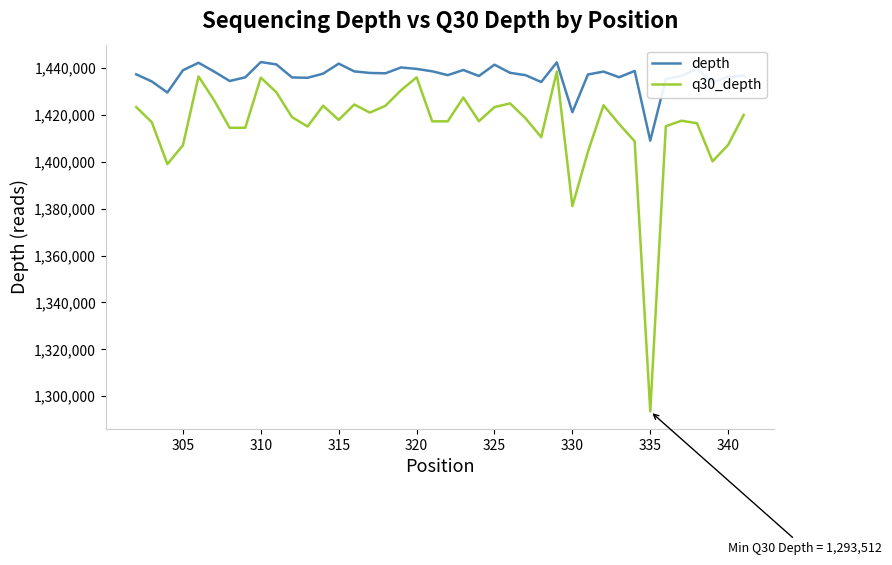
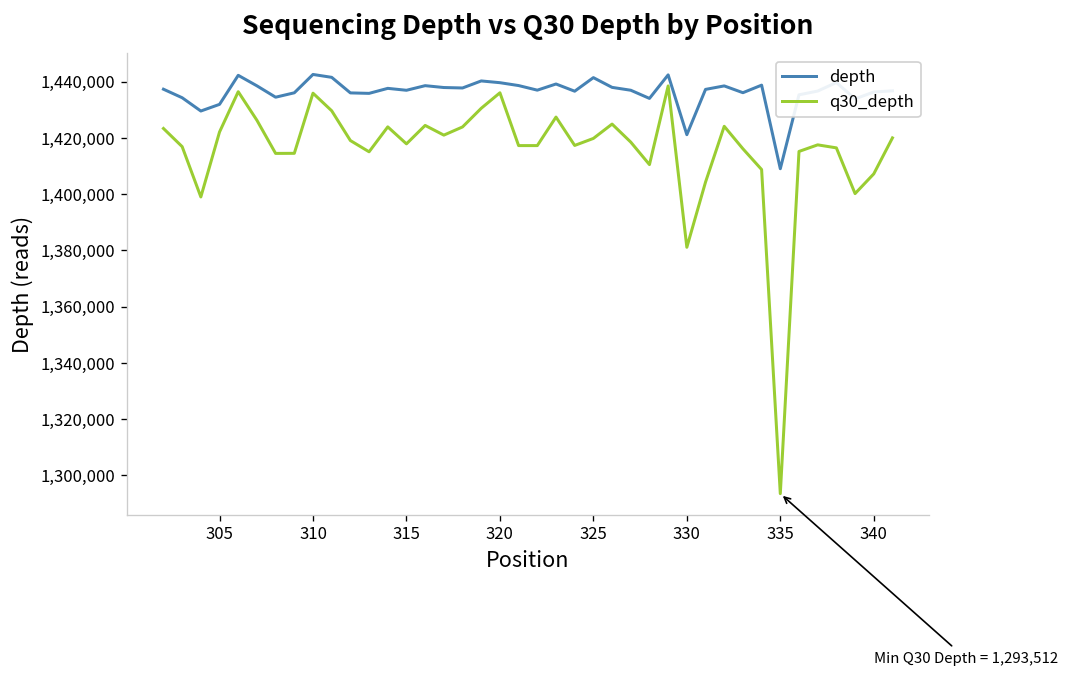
  {
    "depth": {
-     "305": "1,439,000",
+     "305": "1,432,000",
      "310": "1,443,000",
-     "315": "1,442,000",
+     "315": "1,437,000",
      "320": "1,440,000",
      "325": "1,441,000",
      "330": "1,421,000",
      "335": "1,409,000"
    },
    "q30_depth": {
-     "305": "1,407,000",
+     "305": "1,422,000",
      "310": "1,436,000",
      "315": "1,418,000",
      "320": "1,436,000",
-     "325": "1,423,000",
+     "325": "1,420,000",
      "330": "1,381,000",
      "340": "1,407,000"
    }
  }
